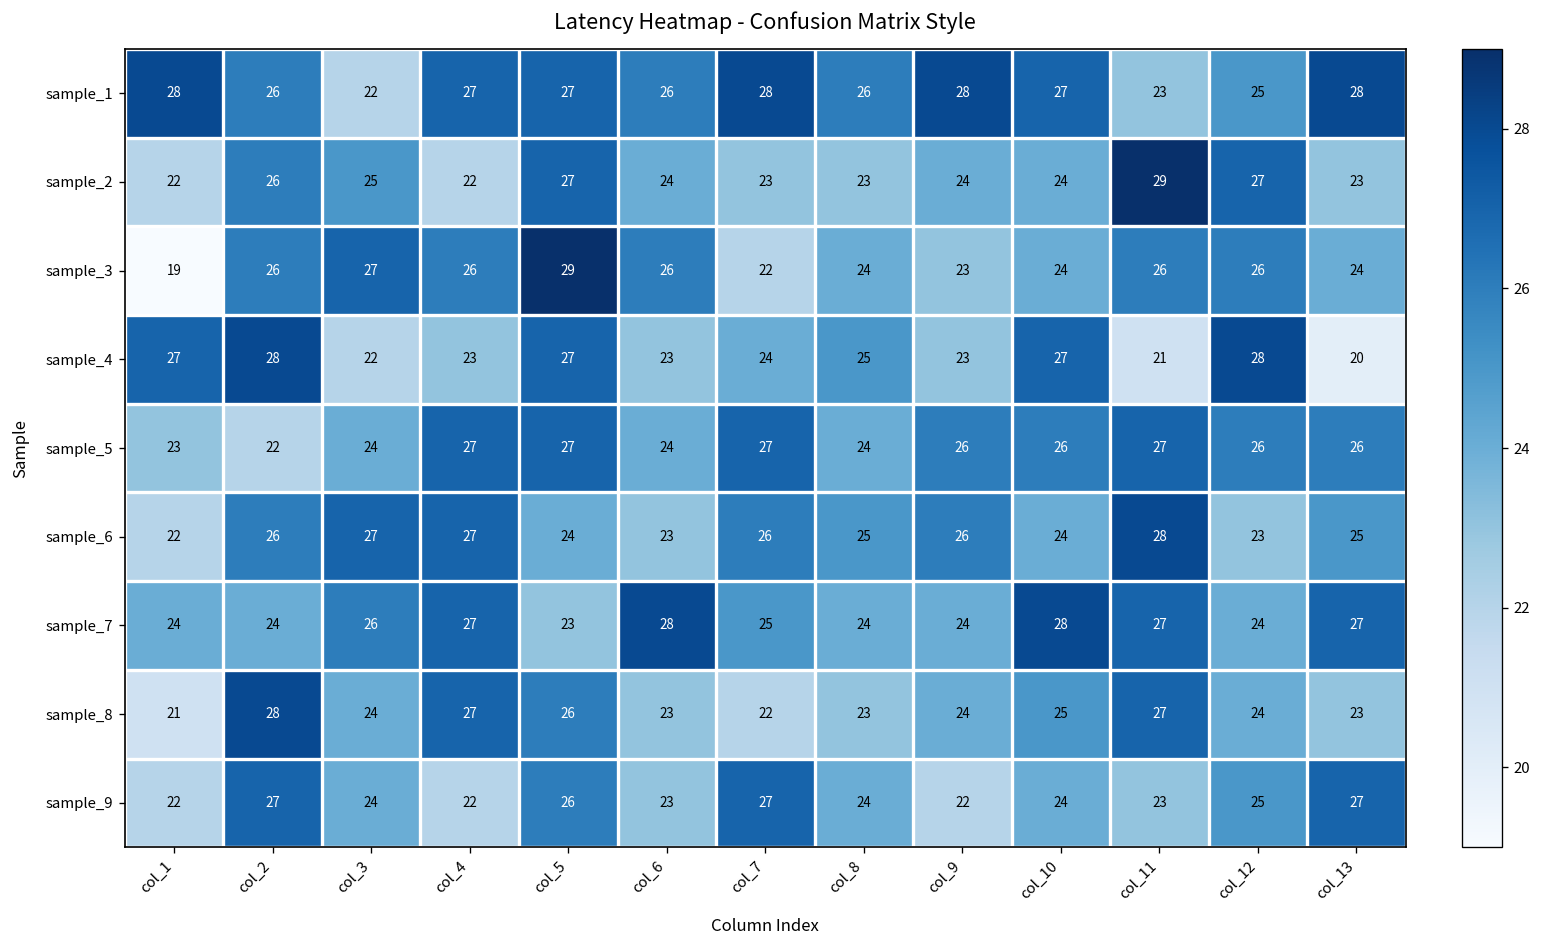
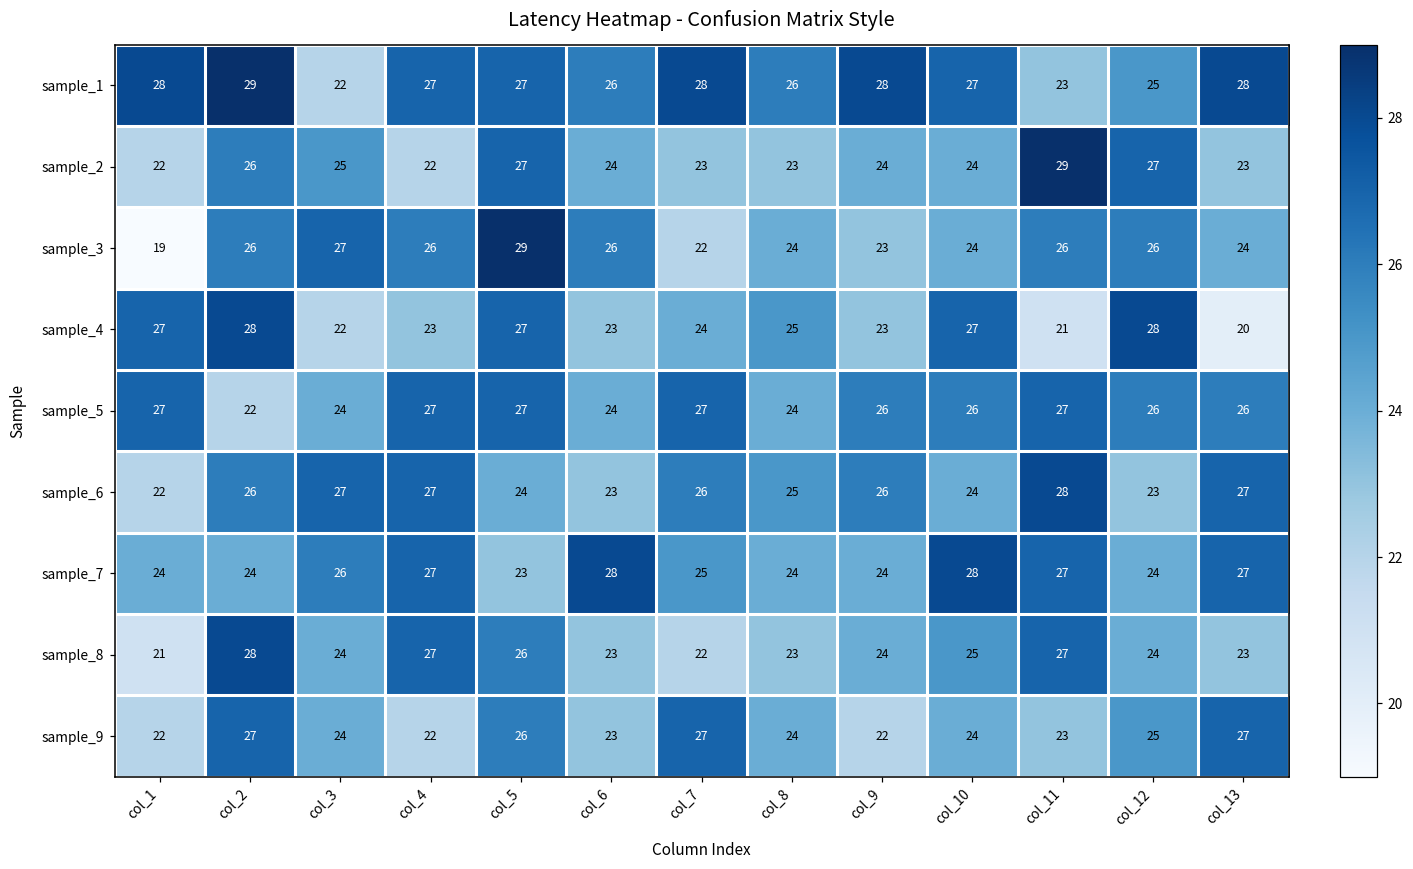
  {
    "sample_1": {
      "col_1": 28,
-     "col_2": 26,
+     "col_2": 29,
      "col_3": 22,
      "col_4": 27,
      "col_5": 27,
      "col_6": 26,
      "col_7": 28,
      "col_8": 26,
      "col_9": 28,
      "col_10": 27,
      "col_11": 23,
      "col_12": 25,
      "col_13": 28
    },
    "sample_2": {
      "col_1": 22,
      "col_2": 26,
      "col_3": 25,
      "col_4": 22,
      "col_5": 27,
      "col_6": 24,
      "col_7": 23,
      "col_8": 23,
      "col_9": 24,
      "col_10": 24,
      "col_11": 29,
      "col_12": 27,
      "col_13": 23
    },
    "sample_3": {
      "col_1": 19,
      "col_2": 26,
      "col_3": 27,
      "col_4": 26,
      "col_5": 29,
      "col_6": 26,
      "col_7": 22,
      "col_8": 24,
      "col_9": 23,
      "col_10": 24,
      "col_11": 26,
      "col_12": 26,
      "col_13": 24
    },
    "sample_4": {
      "col_1": 27,
      "col_2": 28,
      "col_3": 22,
      "col_4": 23,
      "col_5": 27,
      "col_6": 23,
      "col_7": 24,
      "col_8": 25,
      "col_9": 23,
      "col_10": 27,
      "col_11": 21,
      "col_12": 28,
      "col_13": 20
    },
    "sample_5": {
-     "col_1": 23,
+     "col_1": 27,
      "col_2": 22,
      "col_3": 24,
      "col_4": 27,
      "col_5": 27,
      "col_6": 24,
      "col_7": 27,
      "col_8": 24,
      "col_9": 26,
      "col_10": 26,
      "col_11": 27,
      "col_12": 26,
      "col_13": 26
    },
    "sample_6": {
      "col_1": 22,
      "col_2": 26,
      "col_3": 27,
      "col_4": 27,
      "col_5": 24,
      "col_6": 23,
      "col_7": 26,
      "col_8": 25,
      "col_9": 26,
      "col_10": 24,
      "col_11": 28,
      "col_12": 23,
-     "col_13": 25
+     "col_13": 27
    },
    "sample_7": {
      "col_1": 24,
      "col_2": 24,
      "col_3": 26,
      "col_4": 27,
      "col_5": 23,
      "col_6": 28,
      "col_7": 25,
      "col_8": 24,
      "col_9": 24,
      "col_10": 28,
      "col_11": 27,
      "col_12": 24,
      "col_13": 27
    },
    "sample_8": {
      "col_1": 21,
      "col_2": 28,
      "col_3": 24,
      "col_4": 27,
      "col_5": 26,
      "col_6": 23,
      "col_7": 22,
      "col_8": 23,
      "col_9": 24,
      "col_10": 25,
      "col_11": 27,
      "col_12": 24,
      "col_13": 23
    },
    "sample_9": {
      "col_1": 22,
      "col_2": 27,
      "col_3": 24,
      "col_4": 22,
      "col_5": 26,
      "col_6": 23,
      "col_7": 27,
      "col_8": 24,
      "col_9": 22,
      "col_10": 24,
      "col_11": 23,
      "col_12": 25,
      "col_13": 27
    }
  }
